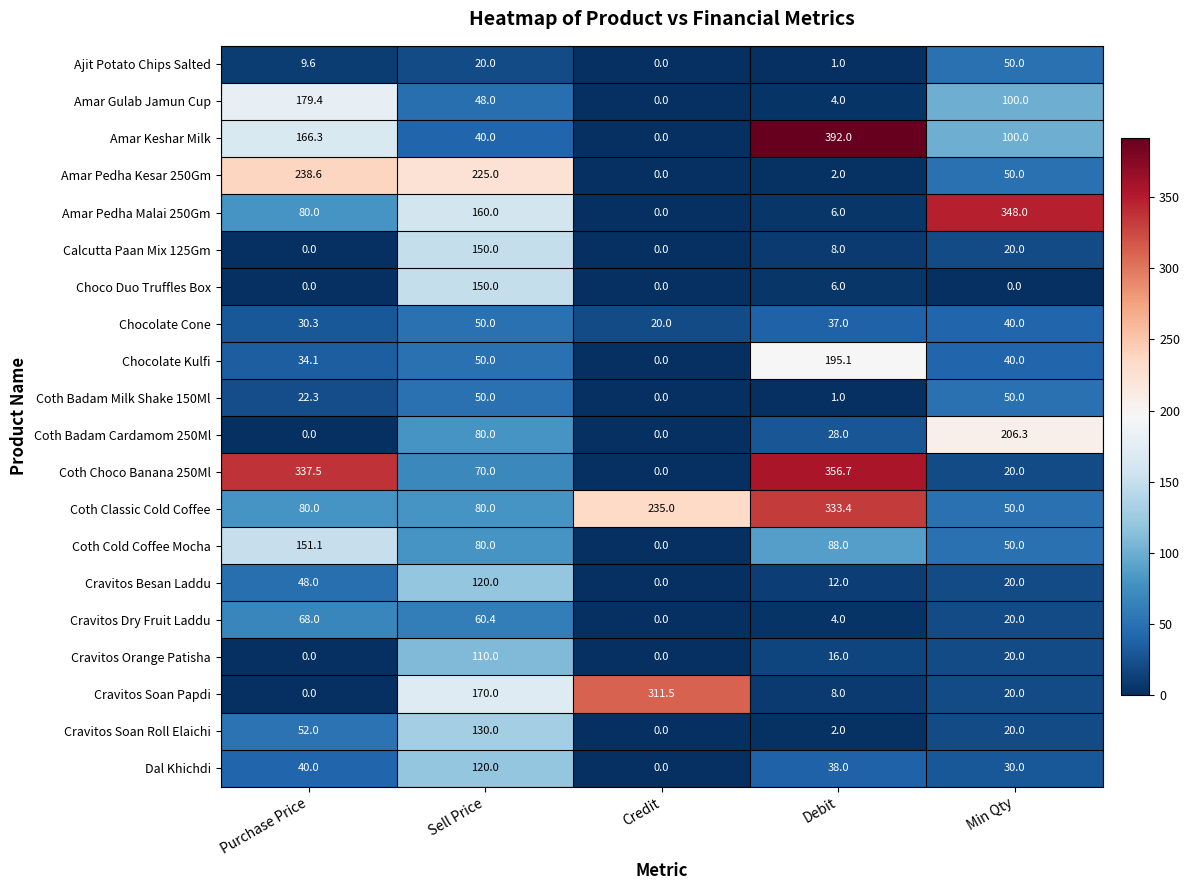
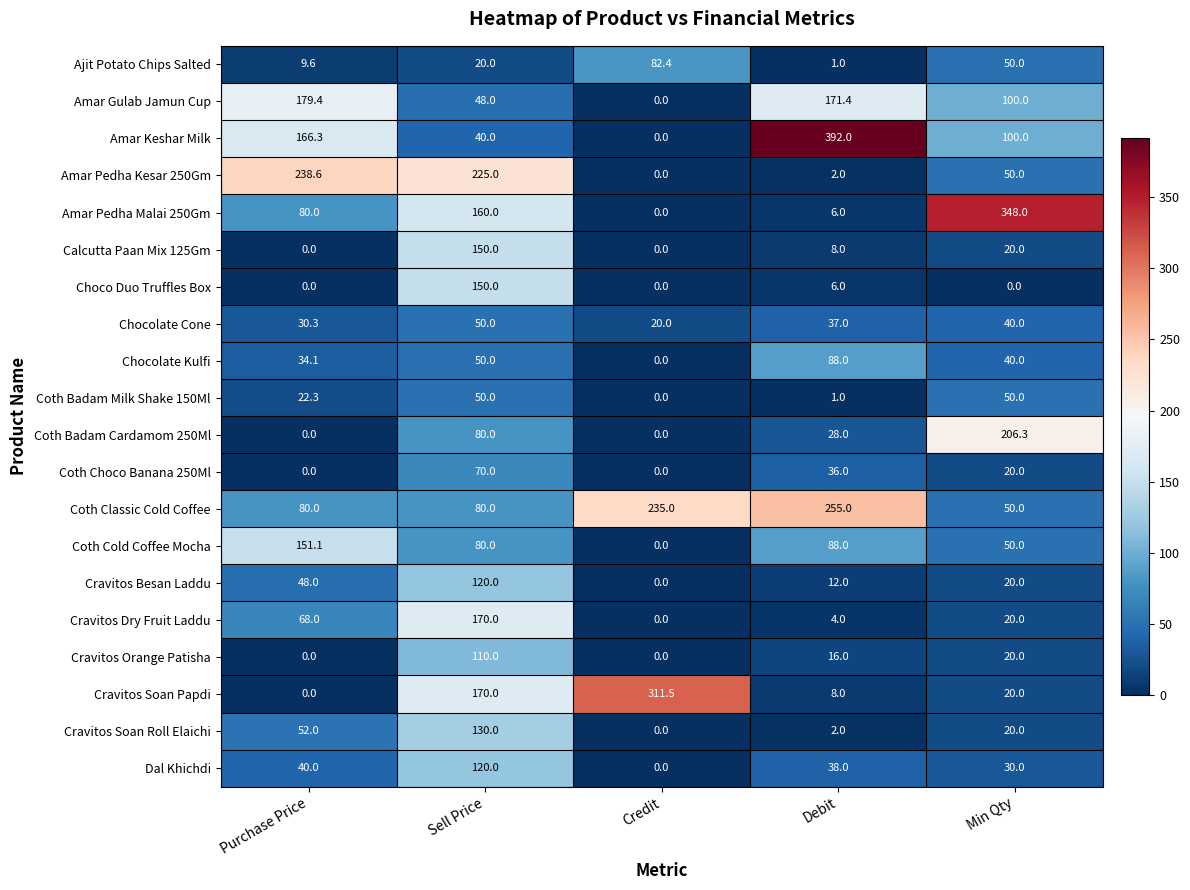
  {
    "Ajit Potato Chips Salted": {
      "Purchase Price": 9.6,
      "Sell Price": 20.0,
-     "Credit": 0.0,
+     "Credit": 82.4,
      "Debit": 1.0,
      "Min Qty": 50.0
    },
    "Amar Gulab Jamun Cup": {
      "Purchase Price": 179.4,
      "Sell Price": 48.0,
      "Credit": 0.0,
-     "Debit": 4.0,
+     "Debit": 171.4,
      "Min Qty": 100.0
    },
    "Amar Keshar Milk": {
      "Purchase Price": 166.3,
      "Sell Price": 40.0,
      "Credit": 0.0,
      "Debit": 392.0,
      "Min Qty": 100.0
    },
    "Amar Pedha Kesar 250Gm": {
      "Purchase Price": 238.6,
      "Sell Price": 225.0,
      "Credit": 0.0,
      "Debit": 2.0,
      "Min Qty": 50.0
    },
    "Amar Pedha Malai 250Gm": {
      "Purchase Price": 80.0,
      "Sell Price": 160.0,
      "Credit": 0.0,
      "Debit": 6.0,
      "Min Qty": 348.0
    },
    "Calcutta Paan Mix 125Gm": {
      "Purchase Price": 0.0,
      "Sell Price": 150.0,
      "Credit": 0.0,
      "Debit": 8.0,
      "Min Qty": 20.0
    },
    "Choco Duo Truffles Box": {
      "Purchase Price": 0.0,
      "Sell Price": 150.0,
      "Credit": 0.0,
      "Debit": 6.0,
      "Min Qty": 0.0
    },
    "Chocolate Cone": {
      "Purchase Price": 30.3,
      "Sell Price": 50.0,
      "Credit": 20.0,
      "Debit": 37.0,
      "Min Qty": 40.0
    },
    "Chocolate Kulfi": {
      "Purchase Price": 34.1,
      "Sell Price": 50.0,
      "Credit": 0.0,
-     "Debit": 195.1,
+     "Debit": 88.0,
      "Min Qty": 40.0
    },
    "Coth Badam Milk Shake 150Ml": {
      "Purchase Price": 22.3,
      "Sell Price": 50.0,
      "Credit": 0.0,
      "Debit": 1.0,
      "Min Qty": 50.0
    },
    "Coth Badam Cardamom 250Ml": {
      "Purchase Price": 0.0,
      "Sell Price": 80.0,
      "Credit": 0.0,
      "Debit": 28.0,
      "Min Qty": 206.3
    },
    "Coth Choco Banana 250Ml": {
-     "Purchase Price": 337.5,
+     "Purchase Price": 0.0,
      "Sell Price": 70.0,
      "Credit": 0.0,
-     "Debit": 356.7,
+     "Debit": 36.0,
      "Min Qty": 20.0
    },
    "Coth Classic Cold Coffee": {
      "Purchase Price": 80.0,
      "Sell Price": 80.0,
      "Credit": 235.0,
-     "Debit": 333.4,
+     "Debit": 255.0,
      "Min Qty": 50.0
    },
    "Coth Cold Coffee Mocha": {
      "Purchase Price": 151.1,
      "Sell Price": 80.0,
      "Credit": 0.0,
      "Debit": 88.0,
      "Min Qty": 50.0
    },
    "Cravitos Besan Laddu": {
      "Purchase Price": 48.0,
      "Sell Price": 120.0,
      "Credit": 0.0,
      "Debit": 12.0,
      "Min Qty": 20.0
    },
    "Cravitos Dry Fruit Laddu": {
      "Purchase Price": 68.0,
-     "Sell Price": 60.4,
+     "Sell Price": 170.0,
      "Credit": 0.0,
      "Debit": 4.0,
      "Min Qty": 20.0
    },
    "Cravitos Orange Patisha": {
      "Purchase Price": 0.0,
      "Sell Price": 110.0,
      "Credit": 0.0,
      "Debit": 16.0,
      "Min Qty": 20.0
    },
    "Cravitos Soan Papdi": {
      "Purchase Price": 0.0,
      "Sell Price": 170.0,
      "Credit": 311.5,
      "Debit": 8.0,
      "Min Qty": 20.0
    },
    "Cravitos Soan Roll Elaichi": {
      "Purchase Price": 52.0,
      "Sell Price": 130.0,
      "Credit": 0.0,
      "Debit": 2.0,
      "Min Qty": 20.0
    },
    "Dal Khichdi": {
      "Purchase Price": 40.0,
      "Sell Price": 120.0,
      "Credit": 0.0,
      "Debit": 38.0,
      "Min Qty": 30.0
    }
  }
